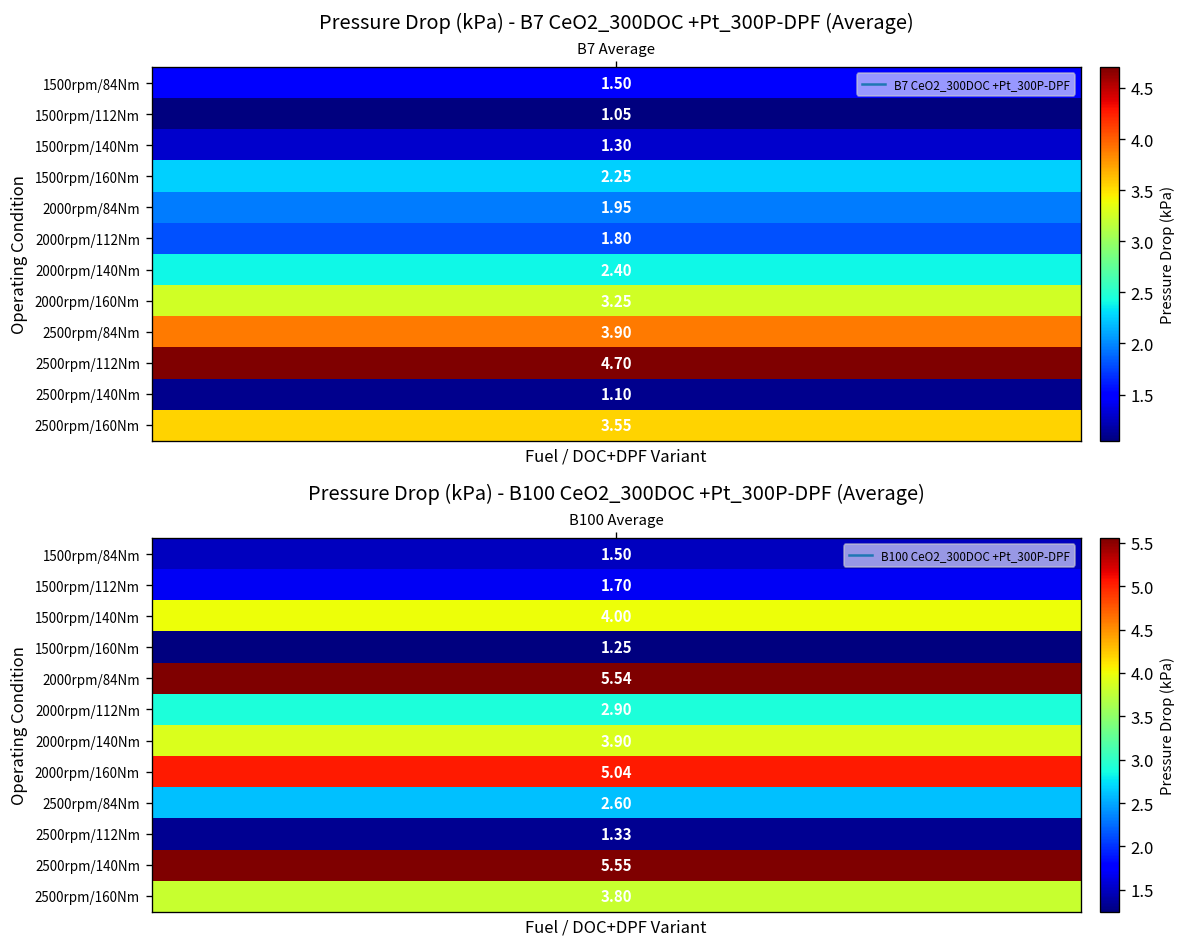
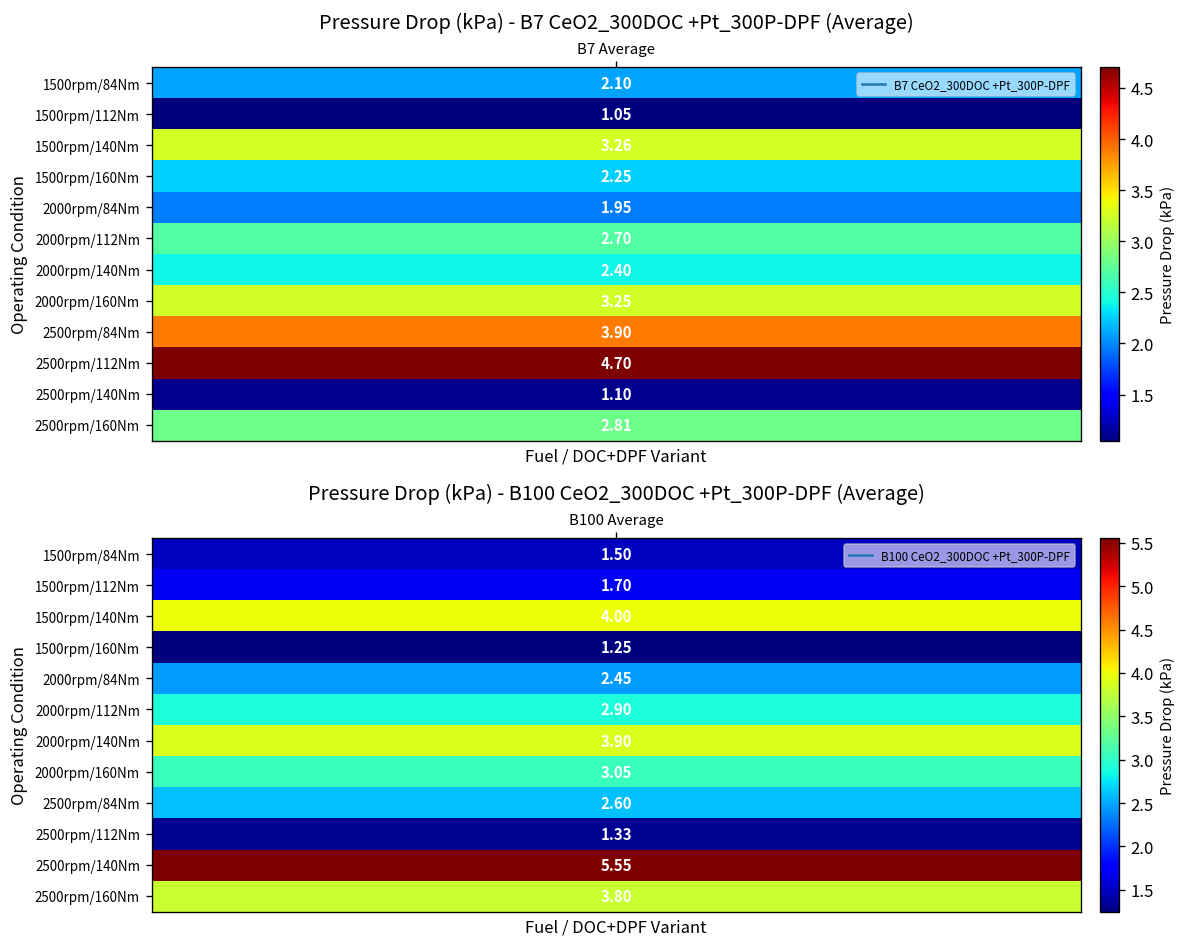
  {
    "Pressure Drop (kPa) - B7 CeO2_300DOC +Pt_300P-DPF (Average)": {
      "1500rpm/84Nm": {
-       "B7 Average": 1.50
+       "B7 Average": 2.10
      },
      "1500rpm/112Nm": {
        "B7 Average": 1.05
      },
      "1500rpm/140Nm": {
-       "B7 Average": 1.30
+       "B7 Average": 3.26
      },
      "1500rpm/160Nm": {
        "B7 Average": 2.25
      },
      "2000rpm/84Nm": {
        "B7 Average": 1.95
      },
      "2000rpm/112Nm": {
-       "B7 Average": 1.80
+       "B7 Average": 2.70
      },
      "2000rpm/140Nm": {
        "B7 Average": 2.40
      },
      "2000rpm/160Nm": {
        "B7 Average": 3.25
      },
      "2500rpm/84Nm": {
        "B7 Average": 3.90
      },
      "2500rpm/112Nm": {
        "B7 Average": 4.70
      },
      "2500rpm/140Nm": {
        "B7 Average": 1.10
      },
      "2500rpm/160Nm": {
-       "B7 Average": 3.55
+       "B7 Average": 2.81
      }
    },
    "Pressure Drop (kPa) - B100 CeO2_300DOC +Pt_300P-DPF (Average)": {
      "1500rpm/84Nm": {
        "B100 Average": 1.50
      },
      "1500rpm/112Nm": {
        "B100 Average": 1.70
      },
      "1500rpm/140Nm": {
        "B100 Average": 4.00
      },
      "1500rpm/160Nm": {
        "B100 Average": 1.25
      },
      "2000rpm/84Nm": {
-       "B100 Average": 5.54
+       "B100 Average": 2.45
      },
      "2000rpm/112Nm": {
        "B100 Average": 2.90
      },
      "2000rpm/140Nm": {
        "B100 Average": 3.90
      },
      "2000rpm/160Nm": {
-       "B100 Average": 5.04
+       "B100 Average": 3.05
      },
      "2500rpm/84Nm": {
        "B100 Average": 2.60
      },
      "2500rpm/112Nm": {
        "B100 Average": 1.33
      },
      "2500rpm/140Nm": {
        "B100 Average": 5.55
      },
      "2500rpm/160Nm": {
        "B100 Average": 3.80
      }
    }
  }
